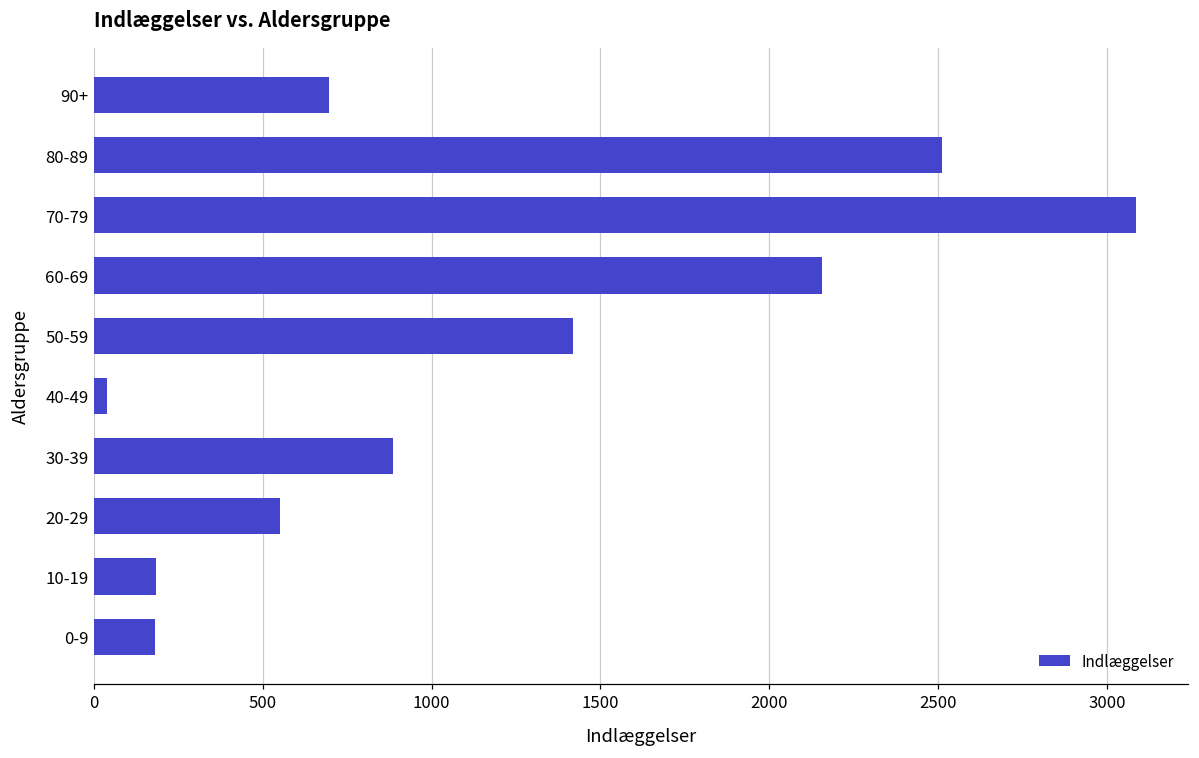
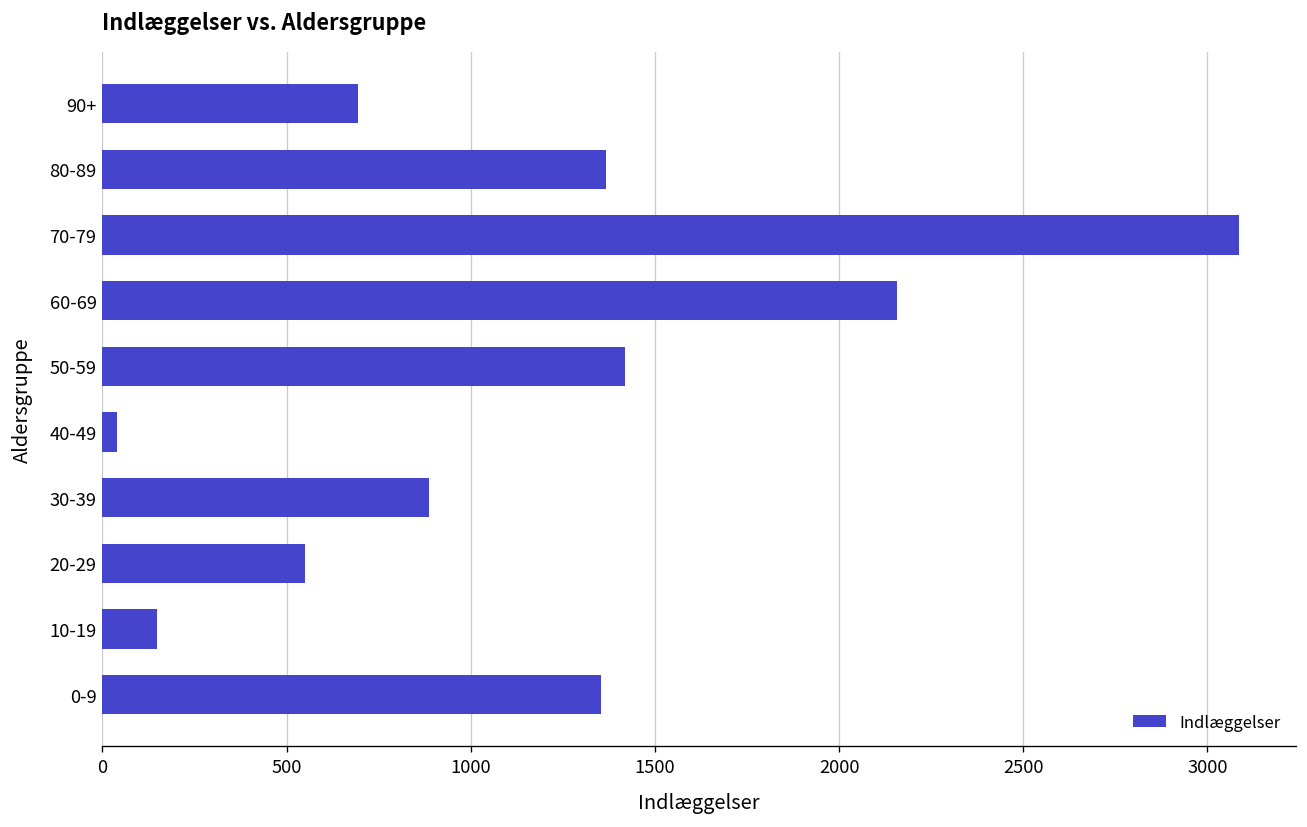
  {
    "90+": 700,
-   "80-89": 2510,
+   "80-89": 1370,
    "70-79": 3090,
    "60-69": 2160,
    "50-59": 1420,
    "40-49": 40,
    "30-39": 890,
    "20-29": 550,
-   "10-19": 180,
-   "0-9": 180
+   "10-19": 150,
+   "0-9": 1350
  }
